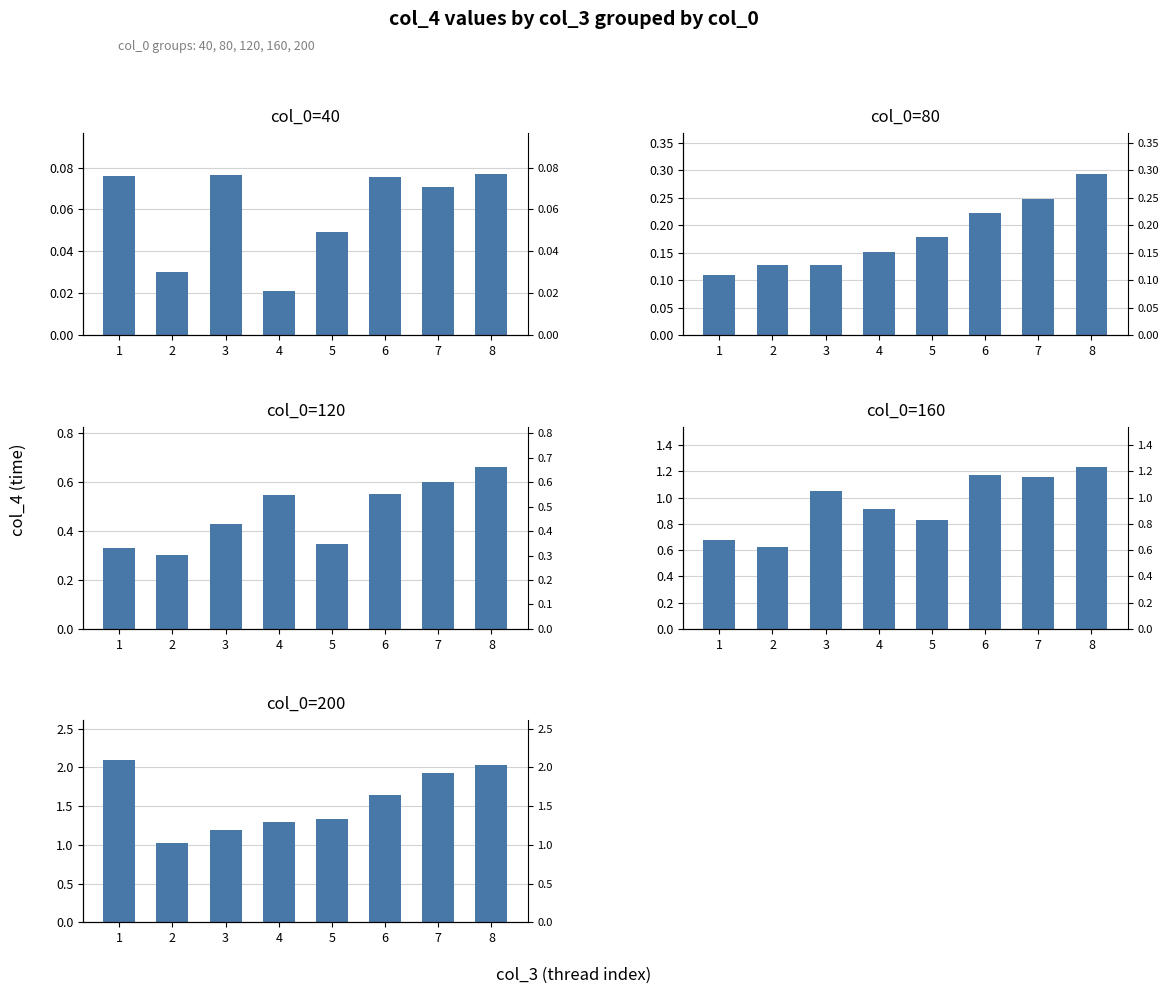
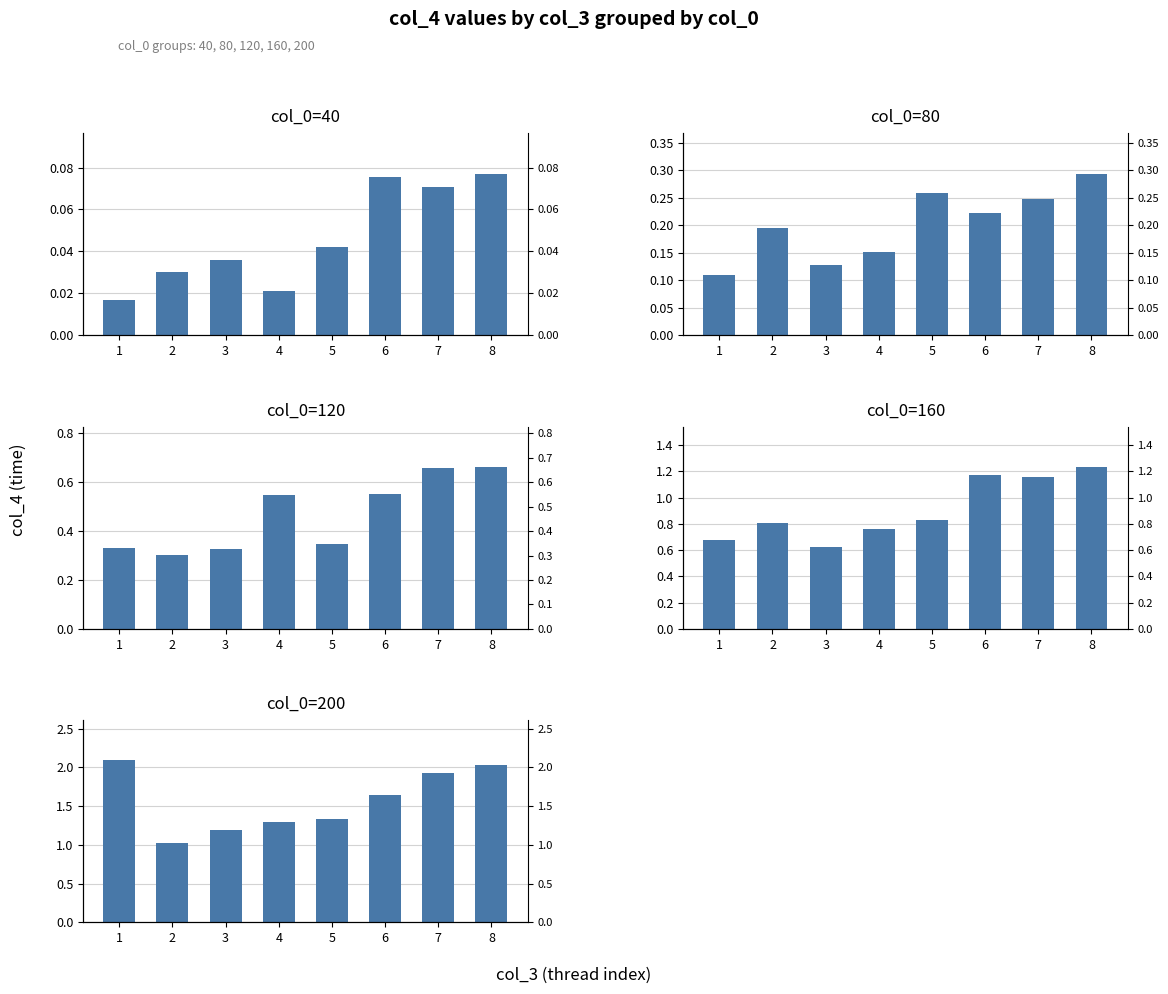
  {
    "col_0=40": {
-     "1": 0.076,
+     "1": 0.017,
      "2": 0.030,
-     "3": 0.076,
+     "3": 0.036,
      "4": 0.021,
-     "5": 0.049,
+     "5": 0.042,
      "6": 0.075,
      "7": 0.071,
      "8": 0.077
    },
    "col_0=80": {
      "1": 0.11,
-     "2": 0.13,
+     "2": 0.20,
      "3": 0.13,
      "4": 0.15,
-     "5": 0.18,
+     "5": 0.26,
      "6": 0.22,
      "7": 0.25,
      "8": 0.29
    },
    "col_0=120": {
      "1": 0.33,
      "2": 0.30,
-     "3": 0.43,
+     "3": 0.33,
      "4": 0.55,
      "5": 0.35,
      "6": 0.55,
-     "7": 0.60,
+     "7": 0.66,
      "8": 0.66
    },
    "col_0=160": {
      "1": 0.67,
-     "2": 0.63,
-     "3": 1.05,
-     "4": 0.91,
+     "2": 0.80,
+     "3": 0.62,
+     "4": 0.76,
      "5": 0.83,
      "6": 1.17,
      "7": 1.15,
      "8": 1.23
    },
    "col_0=200": {
      "1": 2.1,
      "2": 1.0,
      "3": 1.2,
      "4": 1.3,
      "5": 1.3,
      "6": 1.6,
      "7": 1.9,
      "8": 2.0
    }
  }
